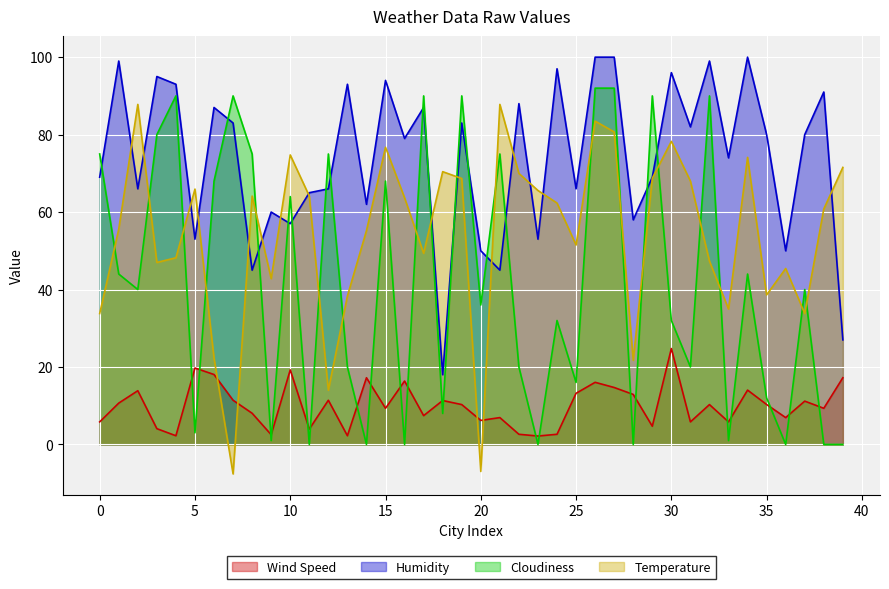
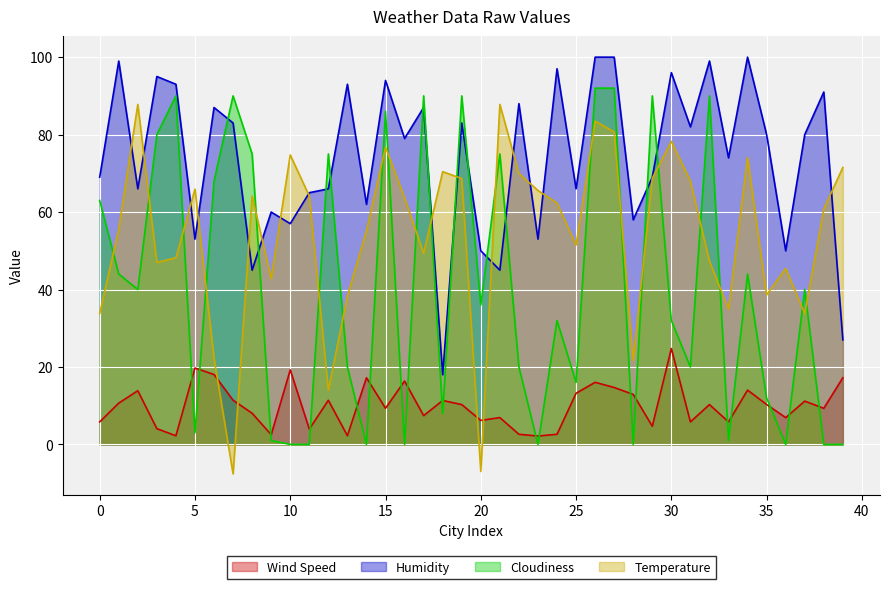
  {
    "Wind Speed": {
      "0": 6,
      "5": 20,
      "10": 19,
      "15": 9,
      "20": 6,
      "25": 13,
      "30": 25,
      "35": 10
    },
    "Humidity": {
      "0": 69,
      "5": 53,
      "10": 57,
      "15": 94,
      "20": 50,
      "25": 66,
      "30": 96,
      "35": 80
    },
    "Cloudiness": {
-     "0": 75,
+     "0": 63,
      "5": 3,
-     "10": 64,
-     "15": 68,
+     "10": 0,
+     "15": 86,
      "20": 36,
      "25": 16,
      "30": 32,
      "35": 12
    }
  }
